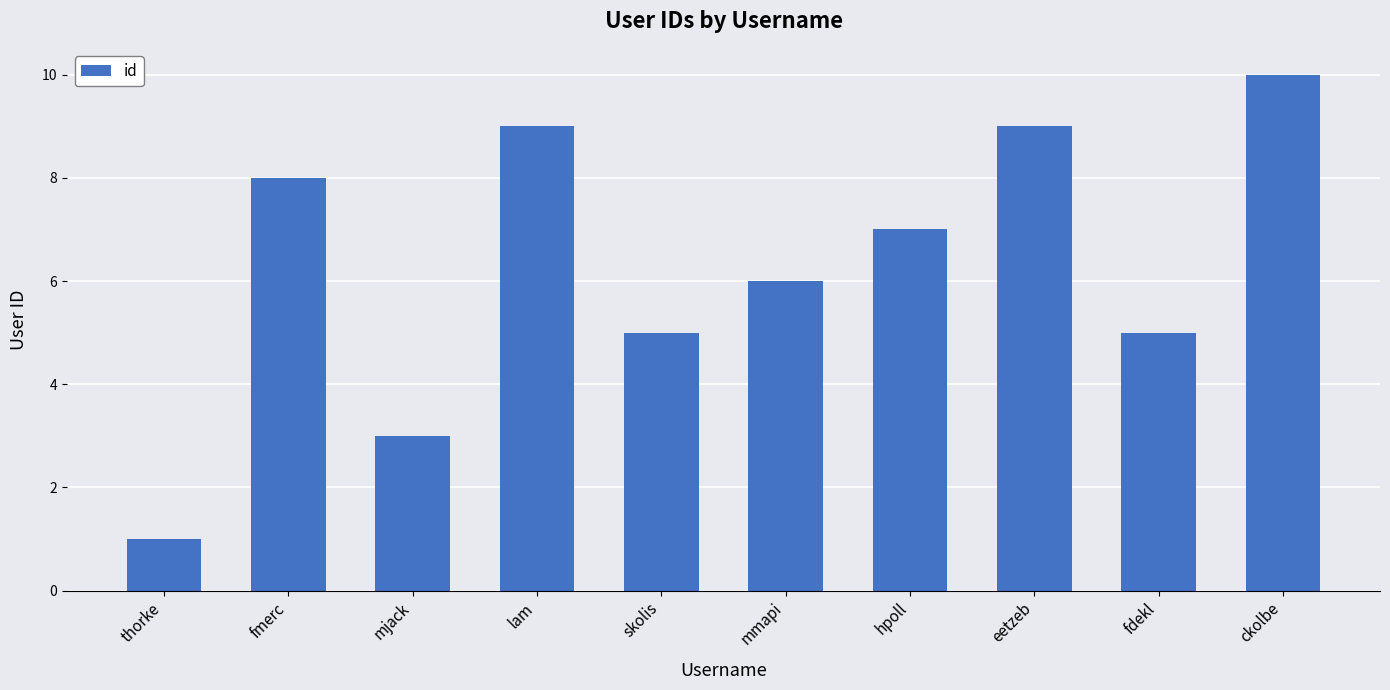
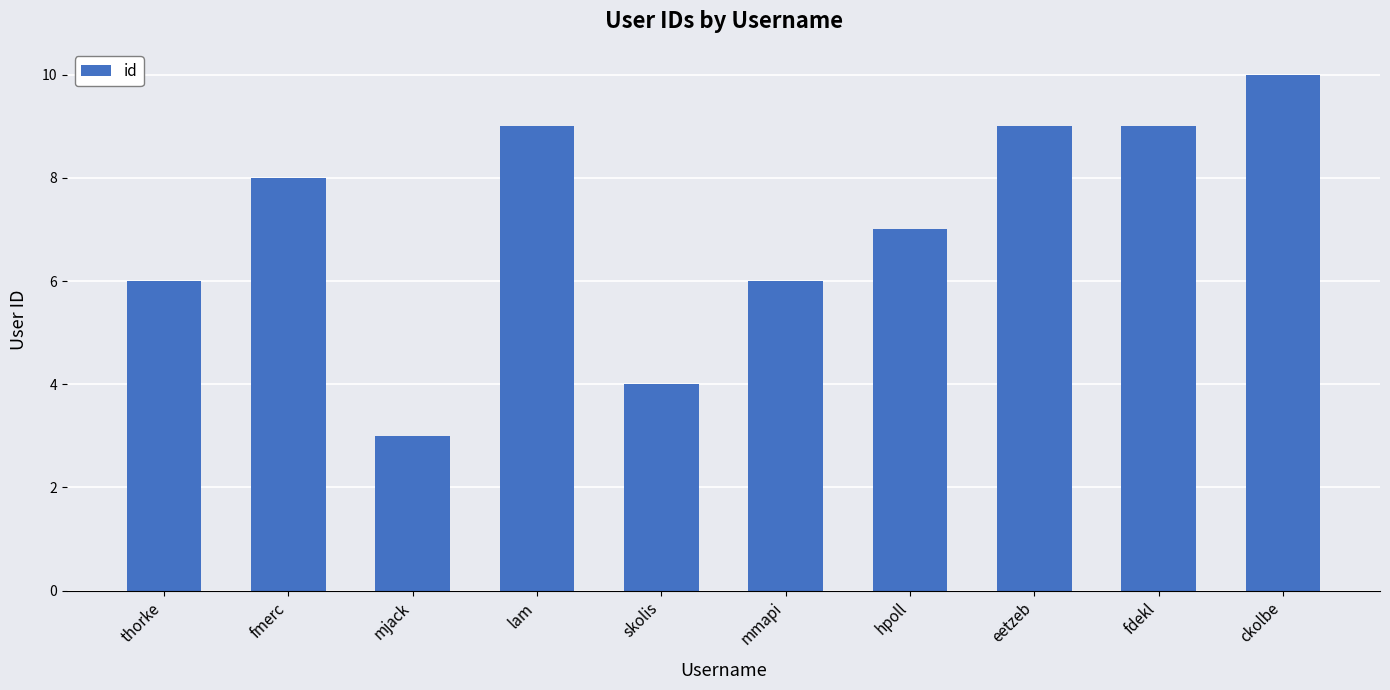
  {
-   "thorke": 1,
+   "thorke": 6,
    "fmerc": 8,
    "mjack": 3,
    "lam": 9,
-   "skolis": 5,
+   "skolis": 4,
    "mmapi": 6,
    "hpoll": 7,
    "eetzeb": 9,
-   "fdekl": 5,
+   "fdekl": 9,
    "ckolbe": 10
  }
